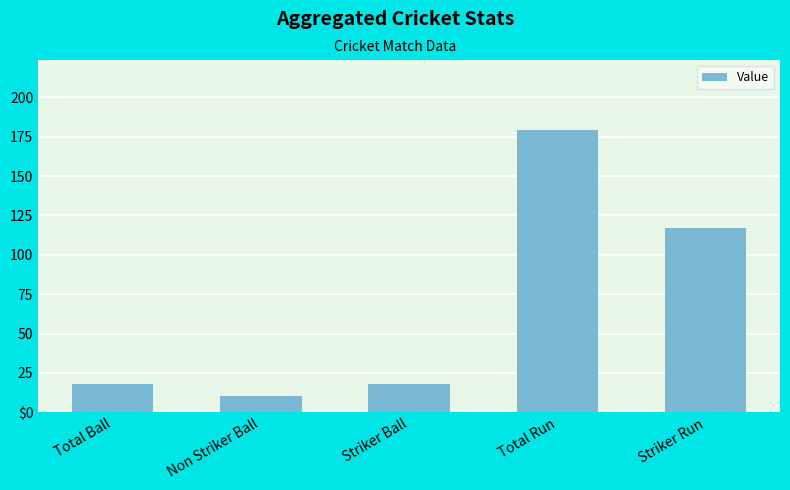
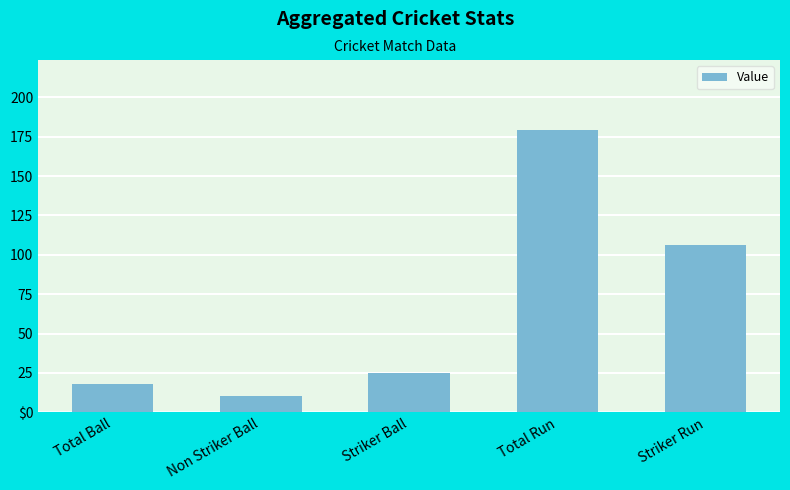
  {
    "Total Ball": 18,
    "Non Striker Ball": 11,
-   "Striker Ball": 18,
+   "Striker Ball": 25,
    "Total Run": 179,
-   "Striker Run": 117
+   "Striker Run": 106
  }
